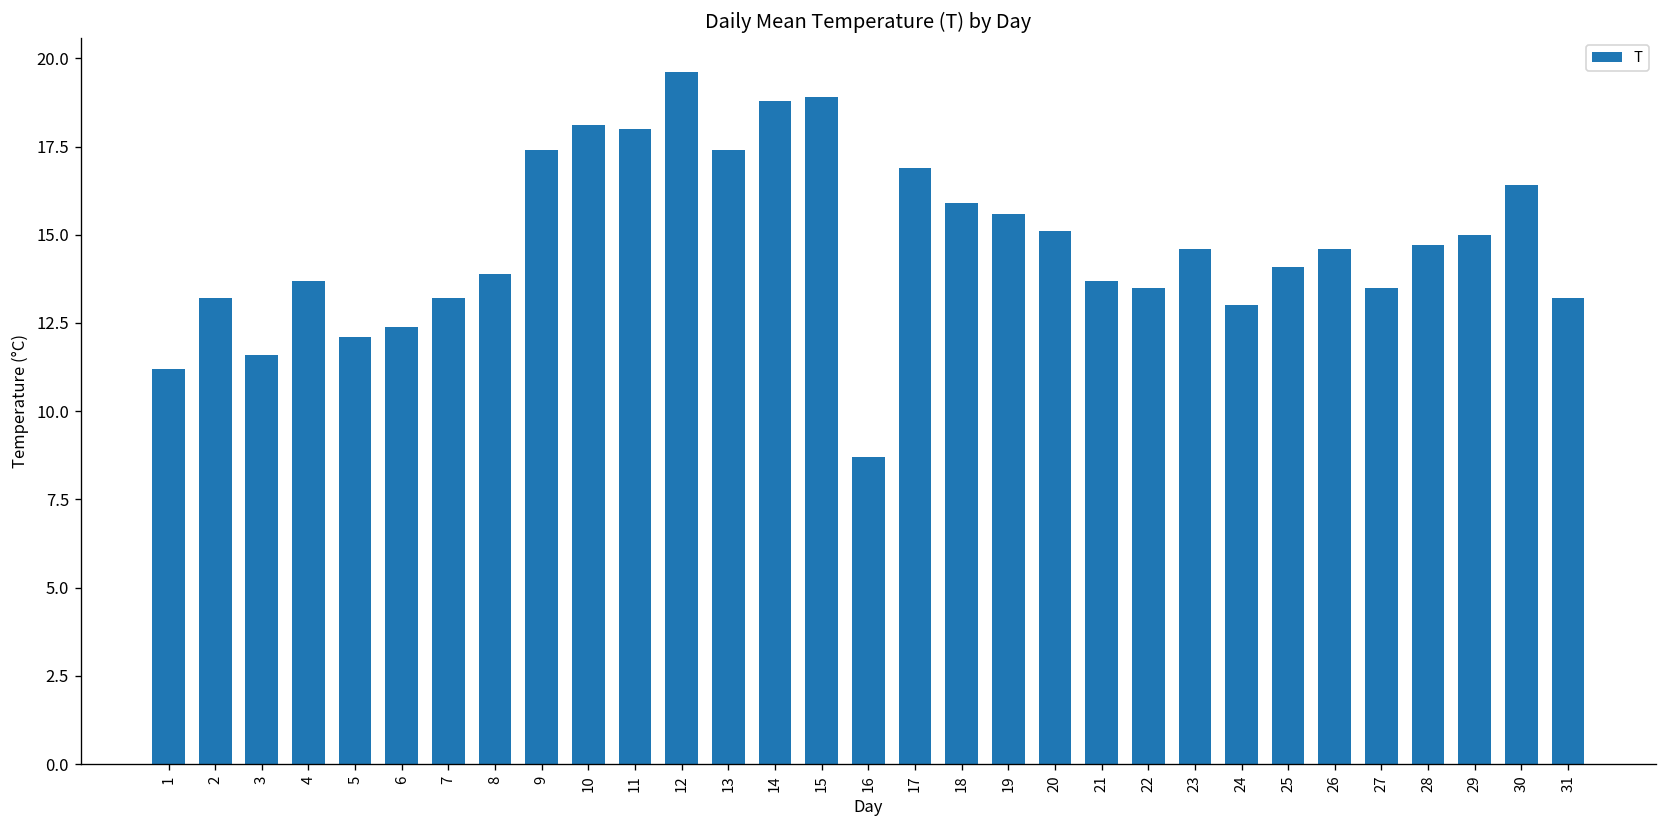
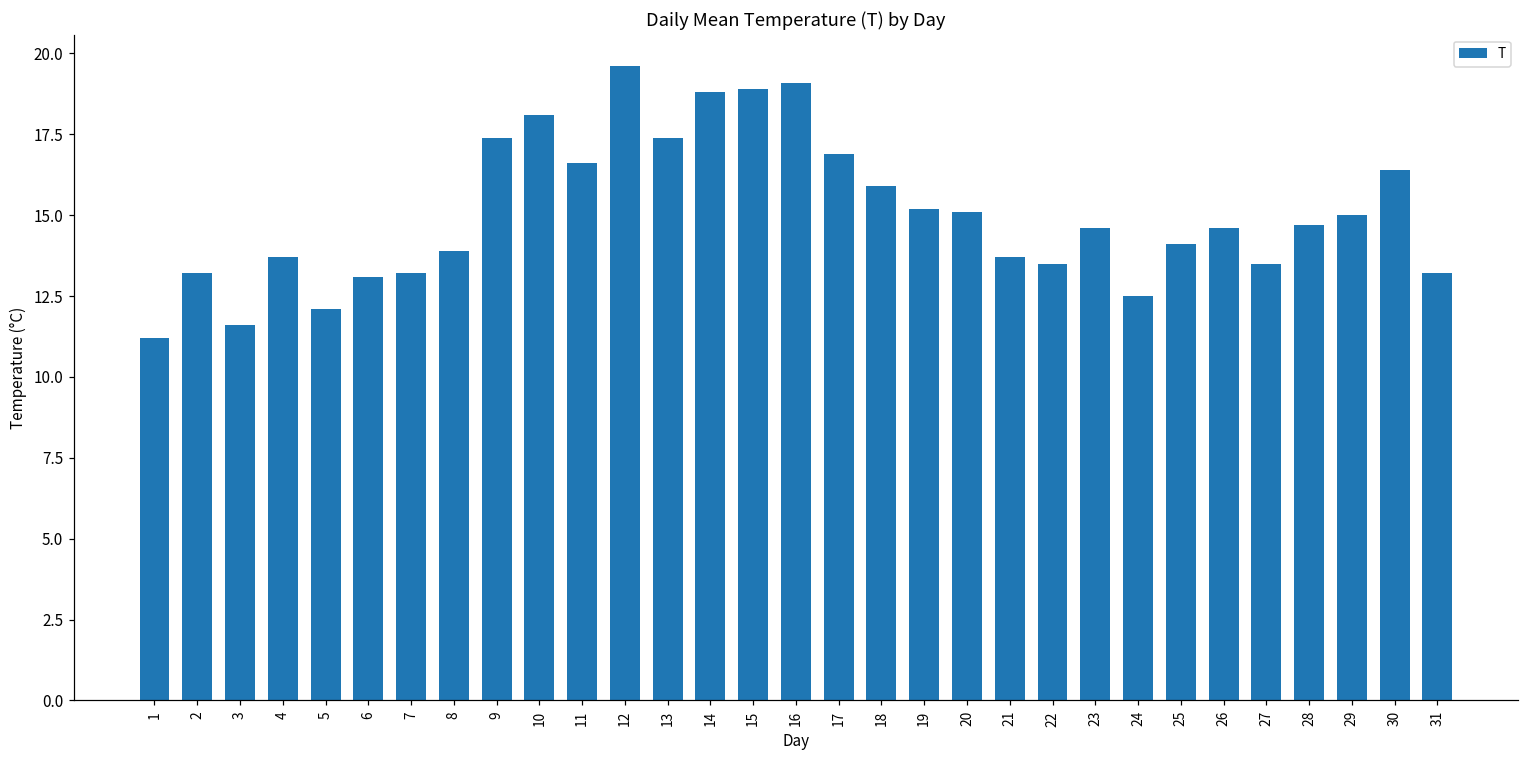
  {
    "1": 11.2,
    "2": 13.2,
    "3": 11.6,
    "4": 13.7,
    "5": 12.1,
-   "6": 12.4,
+   "6": 13.1,
    "7": 13.2,
    "8": 13.9,
    "9": 17.4,
    "10": 18.1,
-   "11": 18.0,
+   "11": 16.6,
    "12": 19.6,
    "13": 17.4,
    "14": 18.8,
    "15": 18.9,
-   "16": 8.7,
+   "16": 19.1,
    "17": 16.9,
    "18": 15.9,
-   "19": 15.6,
+   "19": 15.2,
    "20": 15.1,
    "21": 13.7,
    "22": 13.5,
    "23": 14.6,
-   "24": 13.0,
+   "24": 12.5,
    "25": 14.1,
    "26": 14.6,
    "27": 13.5,
    "28": 14.7,
    "29": 15.0,
    "30": 16.4,
    "31": 13.2
  }
